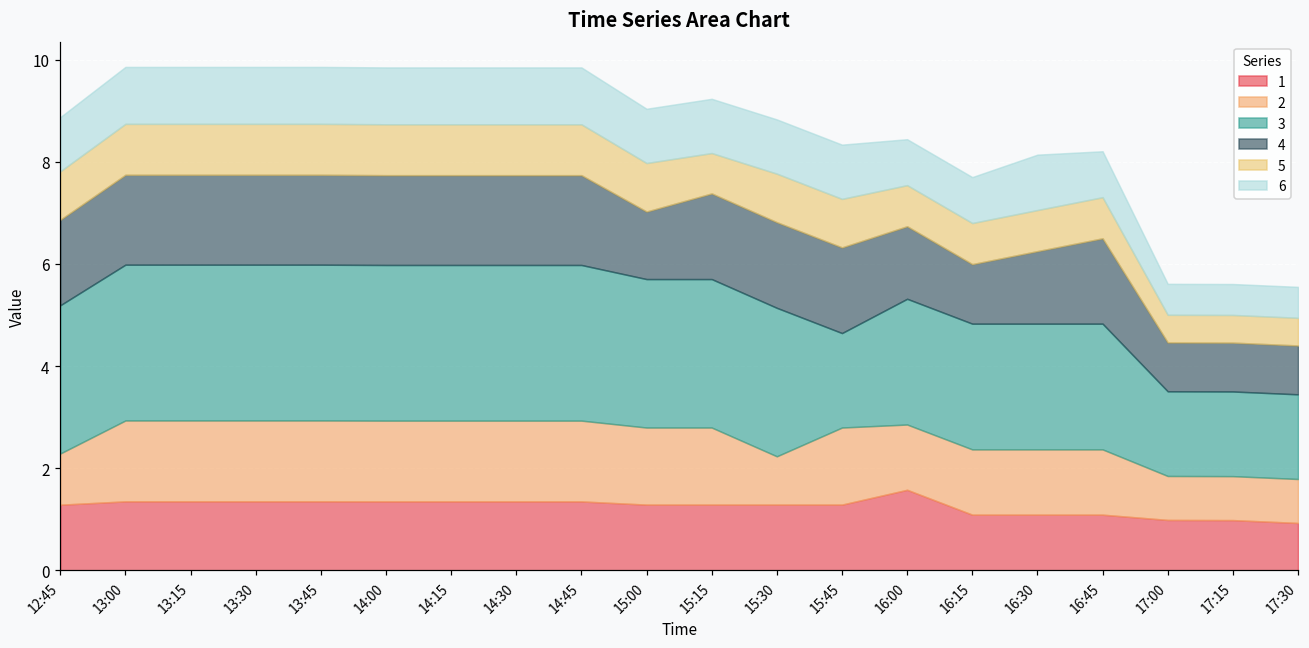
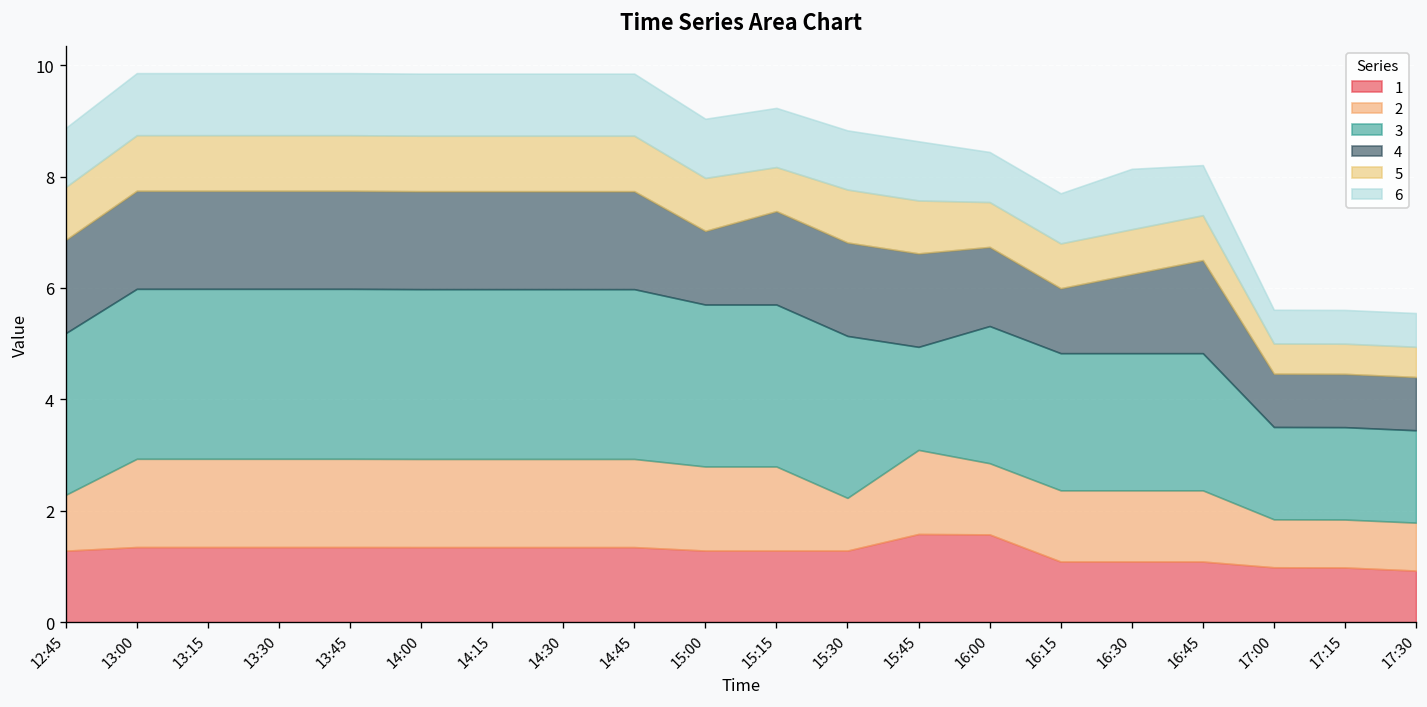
  {
    "1": {
      "12:45": 1.3,
      "13:00": 1.3,
      "13:15": 1.3,
      "13:30": 1.3,
      "13:45": 1.3,
      "14:00": 1.3,
      "14:15": 1.3,
      "14:30": 1.3,
      "14:45": 1.3,
      "15:00": 1.3,
      "15:15": 1.3,
      "15:30": 1.3,
-     "15:45": 1.3,
+     "15:45": 1.6,
      "16:00": 1.6,
      "16:15": 1.1,
      "16:30": 1.1,
      "16:45": 1.1,
      "17:00": 1.0,
      "17:15": 1.0,
      "17:30": 0.9
    },
    "3": {
      "12:45": 2.9,
      "13:00": 3.1,
      "13:15": 3.1,
      "13:30": 3.1,
      "13:45": 3.1,
      "14:00": 3.0,
      "14:15": 3.0,
      "14:30": 3.0,
      "14:45": 3.0,
      "15:00": 2.9,
      "15:15": 2.9,
      "15:30": 2.9,
      "15:45": 1.8,
      "16:00": 2.5,
      "16:15": 2.5,
      "16:30": 2.5,
      "16:45": 2.5,
      "17:00": 1.7,
      "17:15": 1.7,
      "17:30": 1.7
    },
    "4": {
      "12:45": 1.7,
      "13:00": 1.8,
      "13:15": 1.8,
      "13:30": 1.8,
      "13:45": 1.8,
      "14:00": 1.8,
      "14:15": 1.8,
      "14:30": 1.8,
      "14:45": 1.8,
      "15:00": 1.3,
      "15:15": 1.7,
      "15:30": 1.7,
      "15:45": 1.7,
      "16:00": 1.4,
      "16:15": 1.2,
      "16:30": 1.4,
      "16:45": 1.7,
      "17:00": 1.0,
      "17:15": 1.0,
      "17:30": 1.0
    },
    "6": {
      "12:45": 1.1,
      "13:00": 1.1,
      "13:15": 1.1,
      "13:30": 1.1,
      "13:45": 1.1,
      "14:00": 1.1,
      "14:15": 1.1,
      "14:30": 1.1,
      "14:45": 1.1,
      "15:00": 1.1,
      "15:15": 1.1,
      "15:30": 1.1,
      "15:45": 1.1,
      "16:00": 0.9,
      "16:15": 0.9,
      "16:30": 1.1,
      "16:45": 0.9,
      "17:00": 0.6,
      "17:15": 0.6,
      "17:30": 0.6
    }
  }
